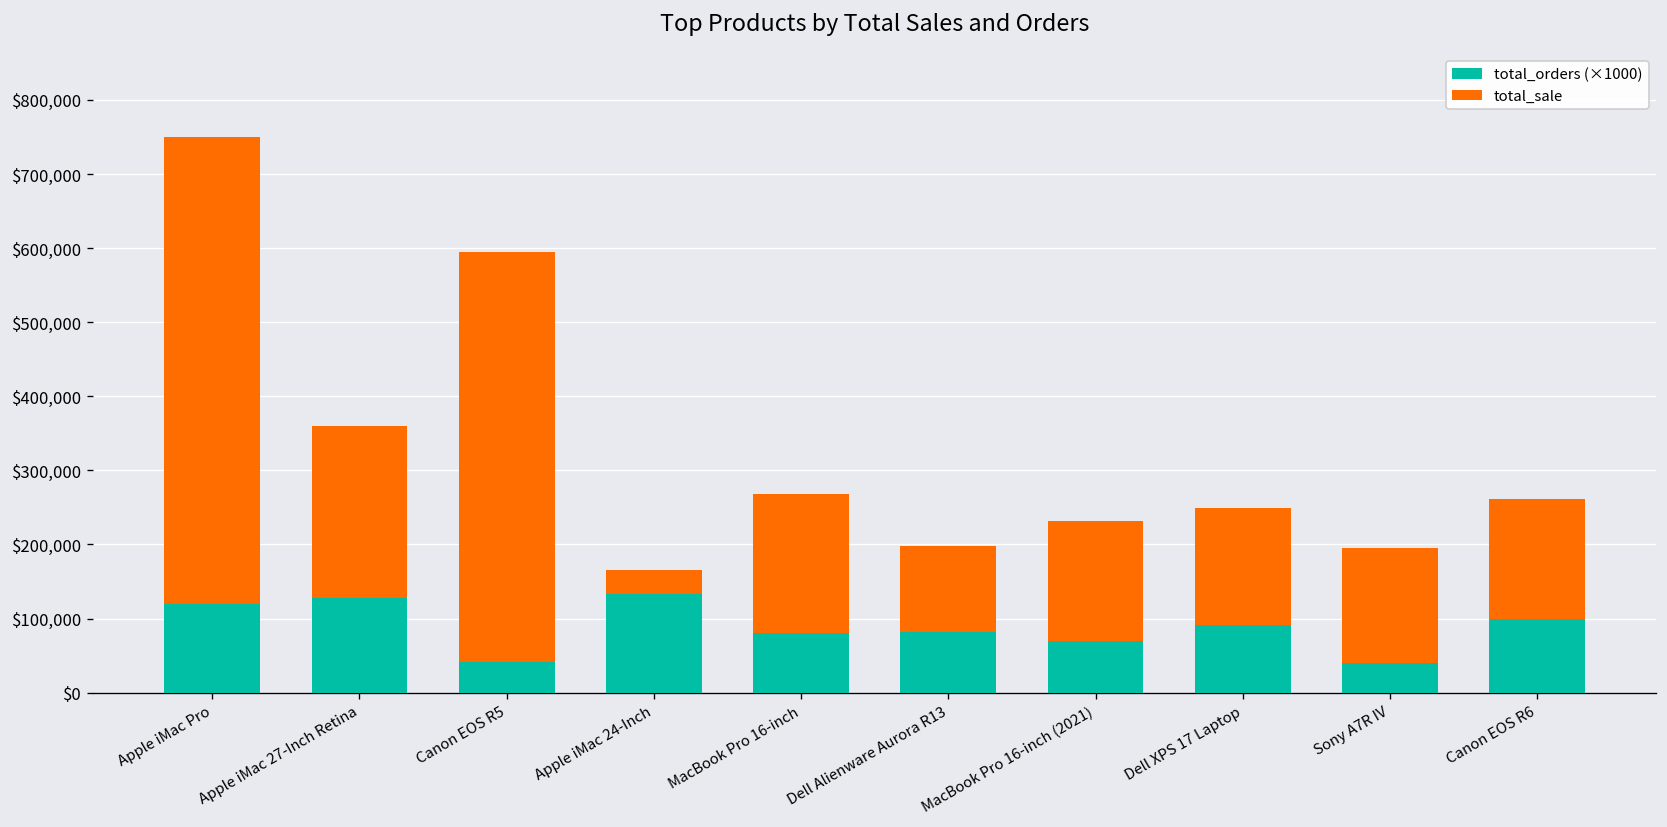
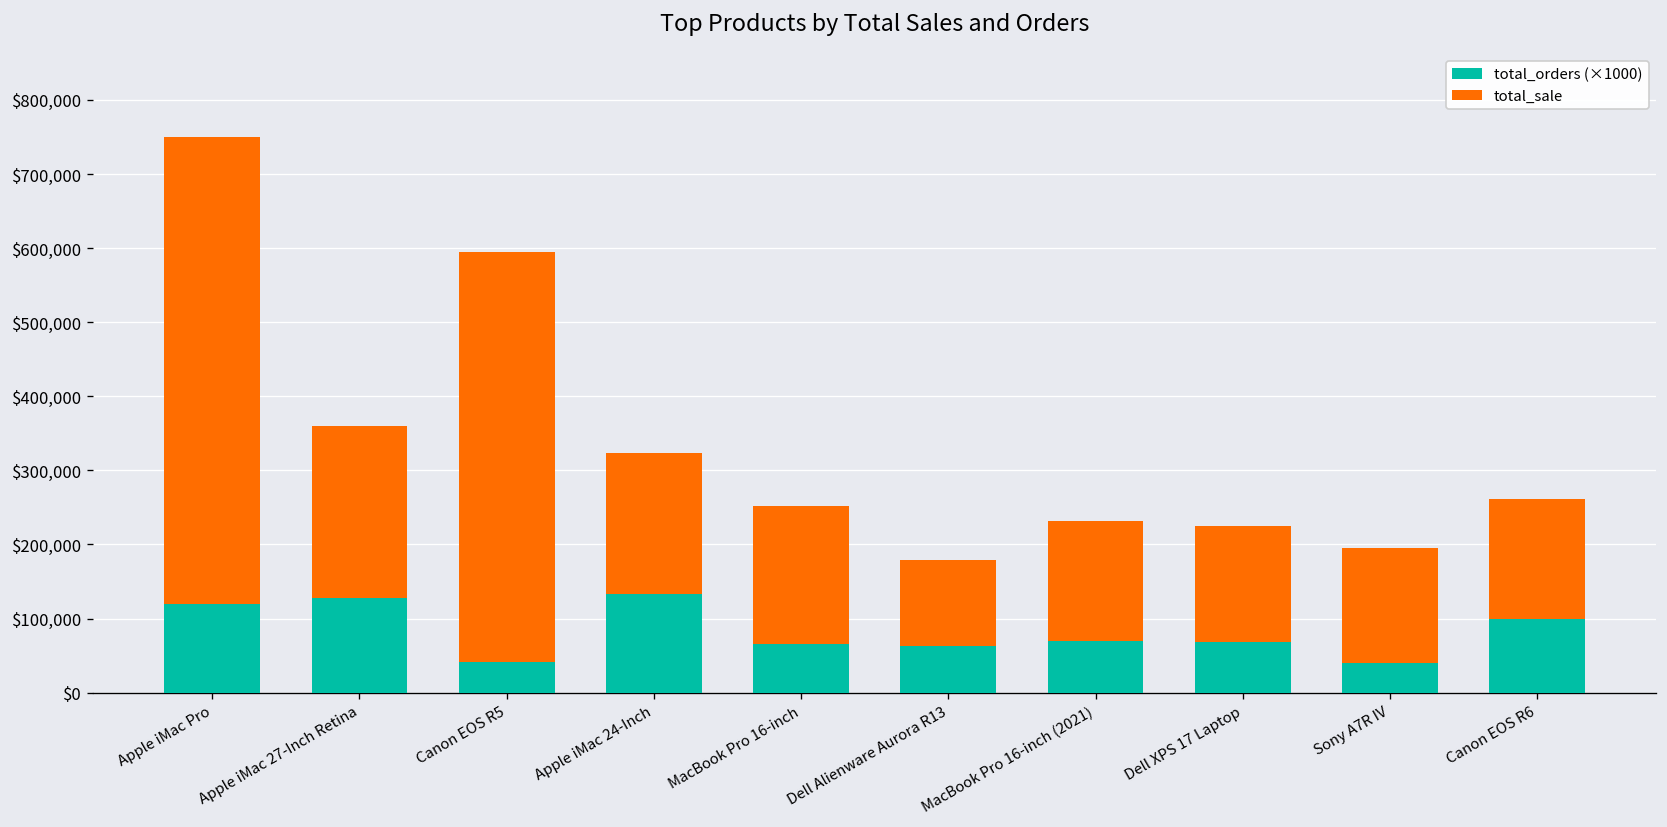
  {
    "total_orders (×1000)": {
      "Apple iMac Pro": "$120,000",
      "Apple iMac 27-Inch Retina": "$130,000",
      "Canon EOS R5": "$40,000",
      "Apple iMac 24-Inch": "$130,000",
-     "MacBook Pro 16-inch": "$80,000",
-     "Dell Alienware Aurora R13": "$80,000",
+     "MacBook Pro 16-inch": "$70,000",
+     "Dell Alienware Aurora R13": "$60,000",
      "MacBook Pro 16-inch (2021)": "$70,000",
-     "Dell XPS 17 Laptop": "$90,000",
+     "Dell XPS 17 Laptop": "$70,000",
      "Sony A7R IV": "$40,000",
      "Canon EOS R6": "$100,000"
    },
    "total_sale": {
      "Apple iMac Pro": "$630,000",
      "Apple iMac 27-Inch Retina": "$230,000",
      "Canon EOS R5": "$550,000",
-     "Apple iMac 24-Inch": "$30,000",
+     "Apple iMac 24-Inch": "$190,000",
      "MacBook Pro 16-inch": "$190,000",
      "Dell Alienware Aurora R13": "$120,000",
      "MacBook Pro 16-inch (2021)": "$160,000",
      "Dell XPS 17 Laptop": "$160,000",
      "Sony A7R IV": "$160,000",
      "Canon EOS R6": "$160,000"
    }
  }
